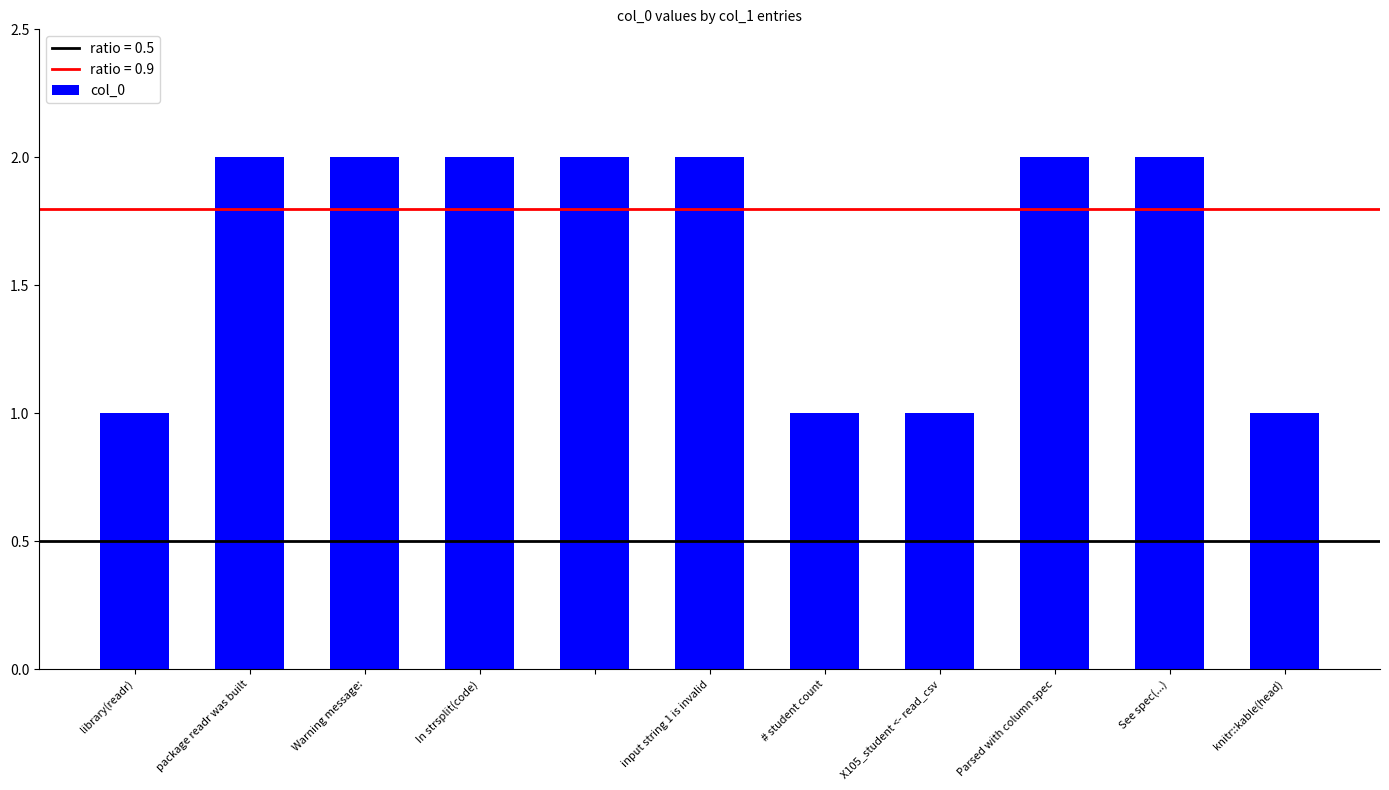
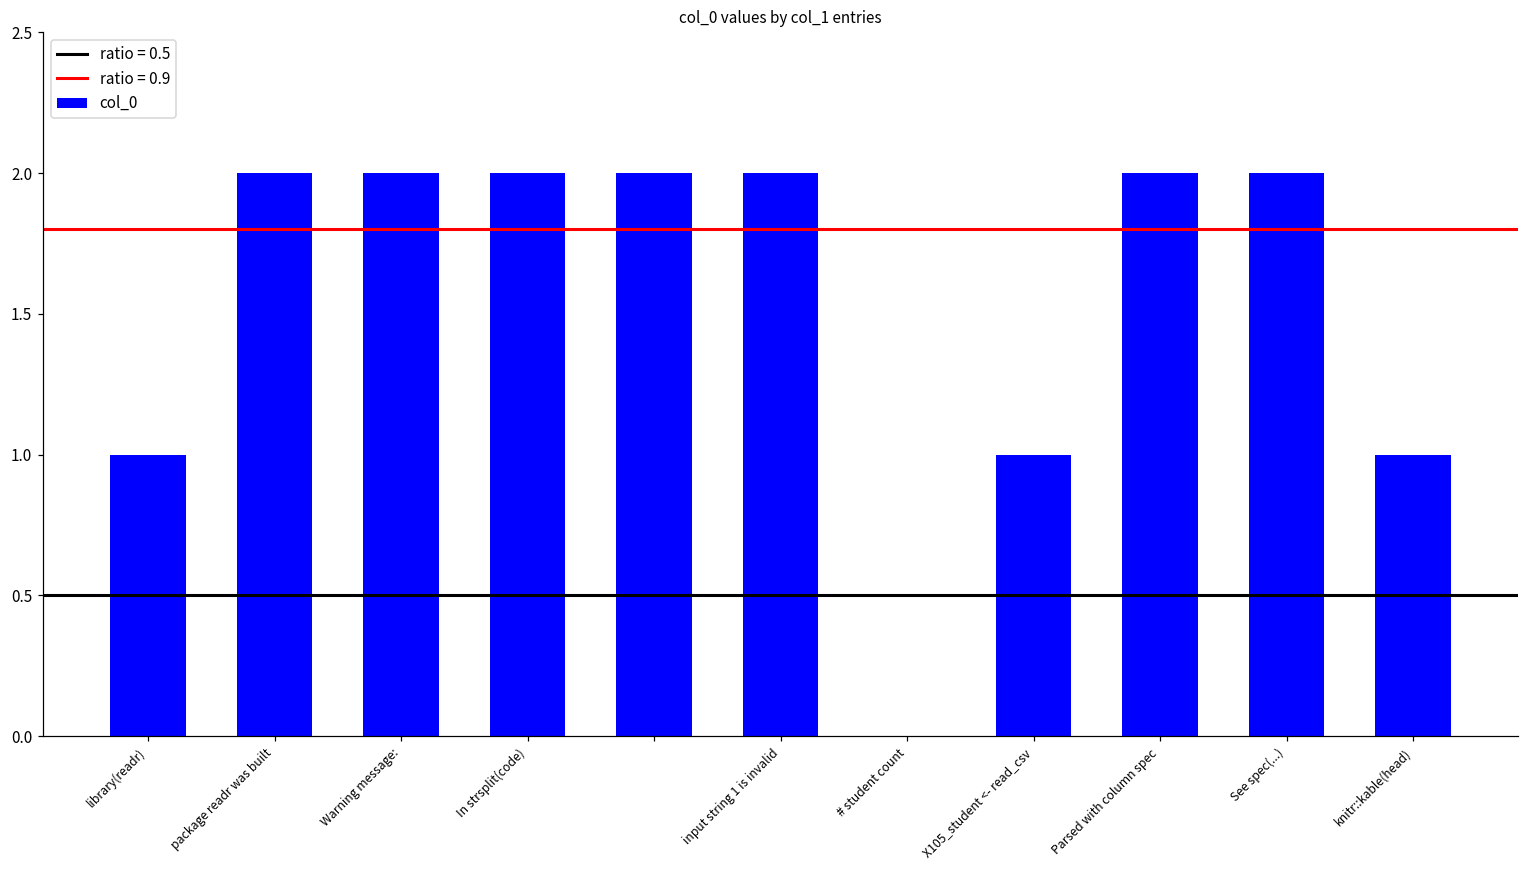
  {
    "library(readr)": 1,
    "package readr was built": 2,
    "Warning message:": 2,
    "In strsplit(code)": 2,
    "input string 1 is invalid": 2,
-   "# student count": 1,
+   "# student count": 0,
    "X105_student <- read_csv": 1,
    "Parsed with column spec": 2,
    "See spec(...)": 2,
    "knitr::kable(head)": 1
  }
